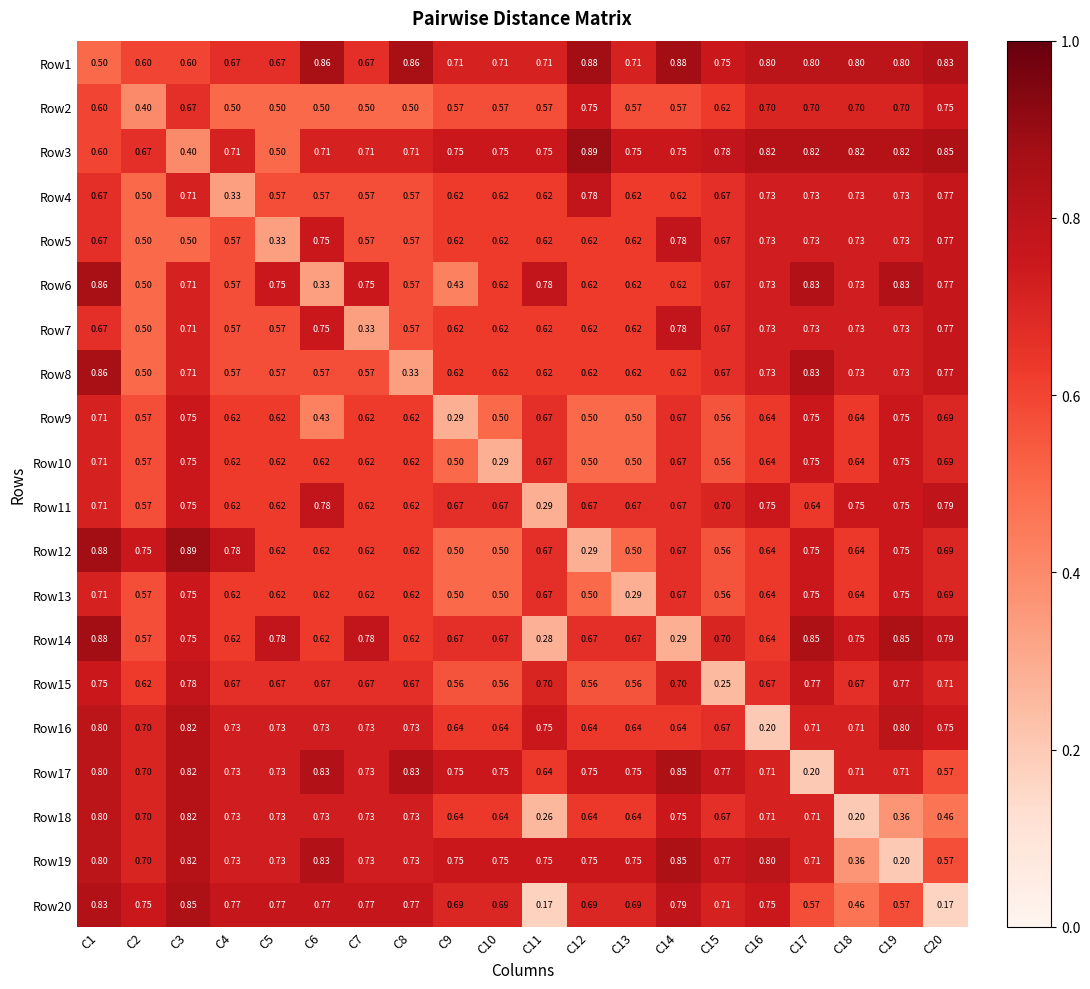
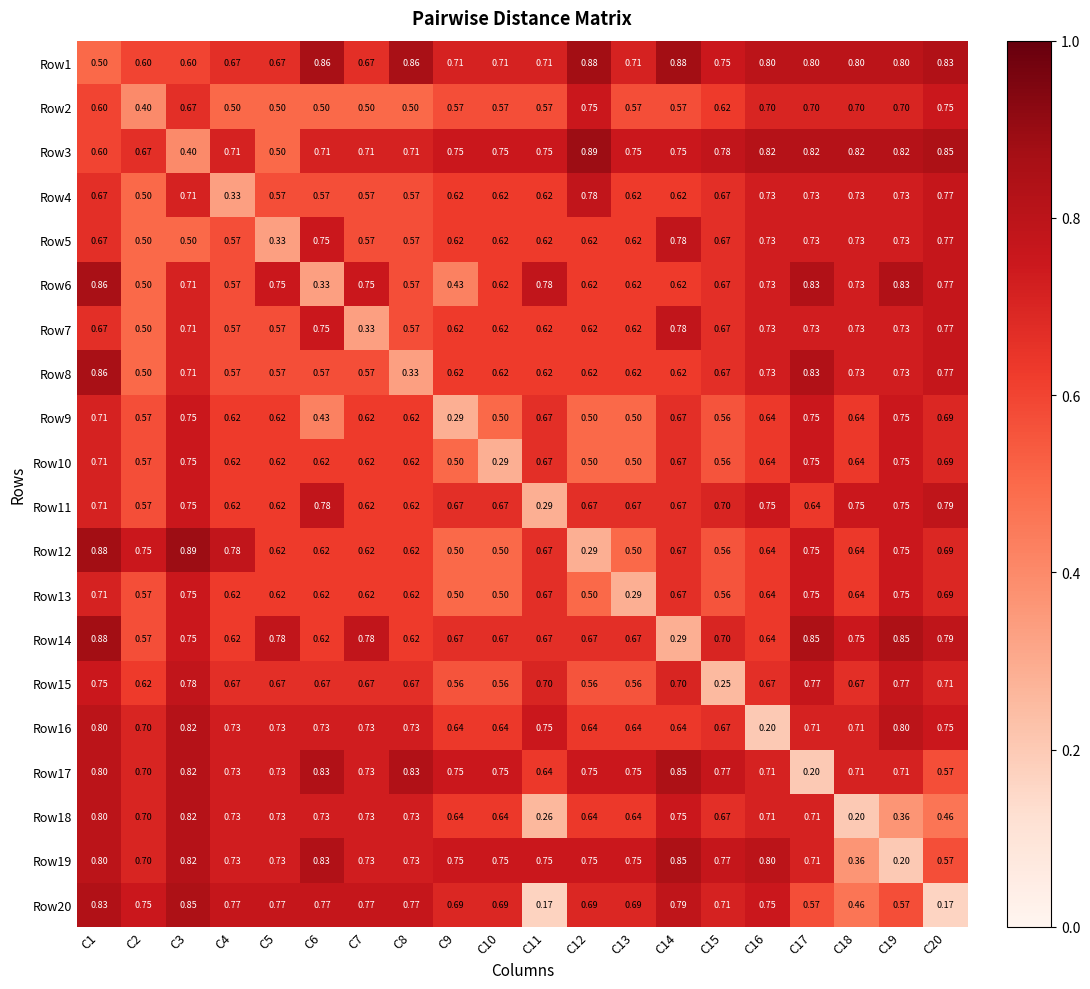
  {
    "Row14": {
      "C1": 0.88,
      "C2": 0.57,
      "C3": 0.75,
      "C4": 0.62,
      "C5": 0.78,
      "C6": 0.62,
      "C7": 0.78,
      "C8": 0.62,
      "C9": 0.67,
      "C10": 0.67,
-     "C11": 0.28,
+     "C11": 0.67,
      "C12": 0.67,
      "C13": 0.67,
      "C14": 0.29,
      "C15": 0.70,
      "C16": 0.64,
      "C17": 0.85,
      "C18": 0.75,
      "C19": 0.85,
      "C20": 0.79
    }
  }
